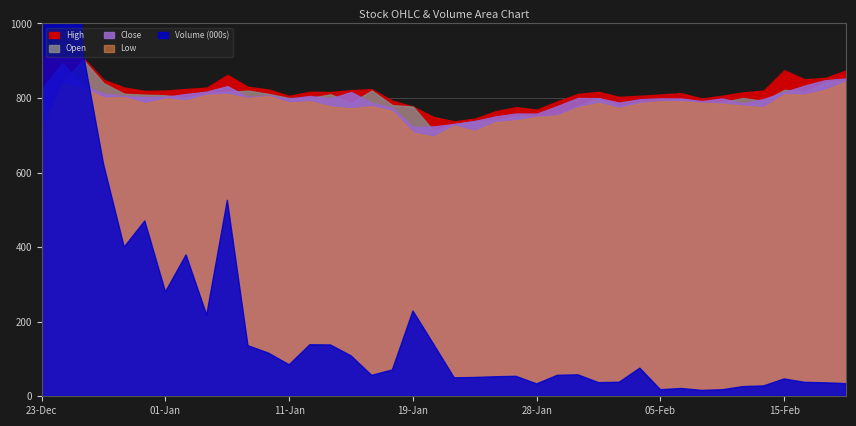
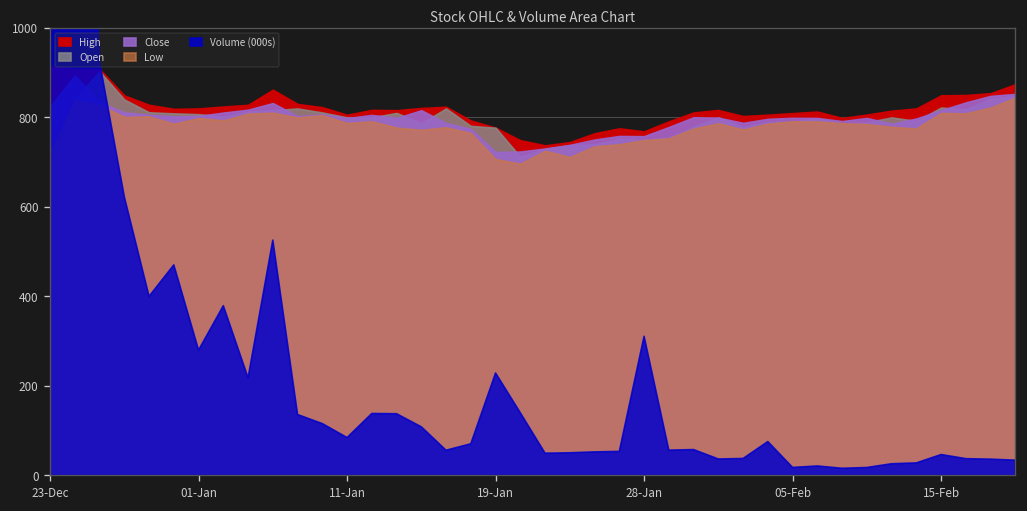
  {
    "High": {
      "23-Dec": 910,
      "01-Jan": 820,
      "28-Jan": 770,
      "05-Feb": 810,
-     "15-Feb": 870
+     "15-Feb": 850
    },
    "Open": {
      "23-Dec": 680
    },
    "Close": {
      "23-Dec": 820,
      "19-Jan": 720,
      "28-Jan": 760,
      "05-Feb": 800
    },
    "Low": {
      "23-Dec": 720,
      "11-Jan": 790,
      "19-Jan": 710
    },
    "Volume (000s)": {
      "01-Jan": 280,
      "11-Jan": 80,
      "19-Jan": 230,
-     "28-Jan": 30,
+     "28-Jan": 310,
      "05-Feb": 20,
      "15-Feb": 50
    }
  }
